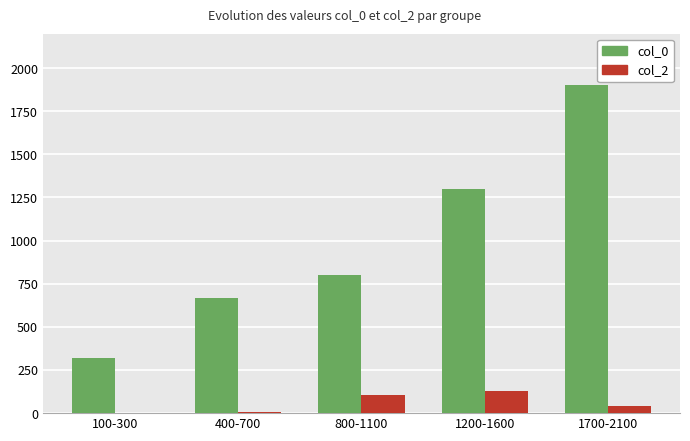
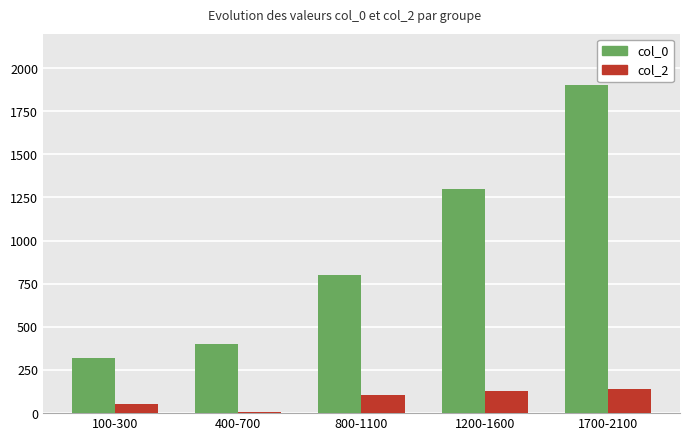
  {
    "col_0": {
      "100-300": 320,
-     "400-700": 670,
+     "400-700": 400,
      "800-1100": 800,
      "1200-1600": 1300,
      "1700-2100": 1900
    },
    "col_2": {
-     "100-300": 0,
+     "100-300": 50,
      "800-1100": 100,
      "1200-1600": 130,
-     "1700-2100": 40
+     "1700-2100": 140
    }
  }
